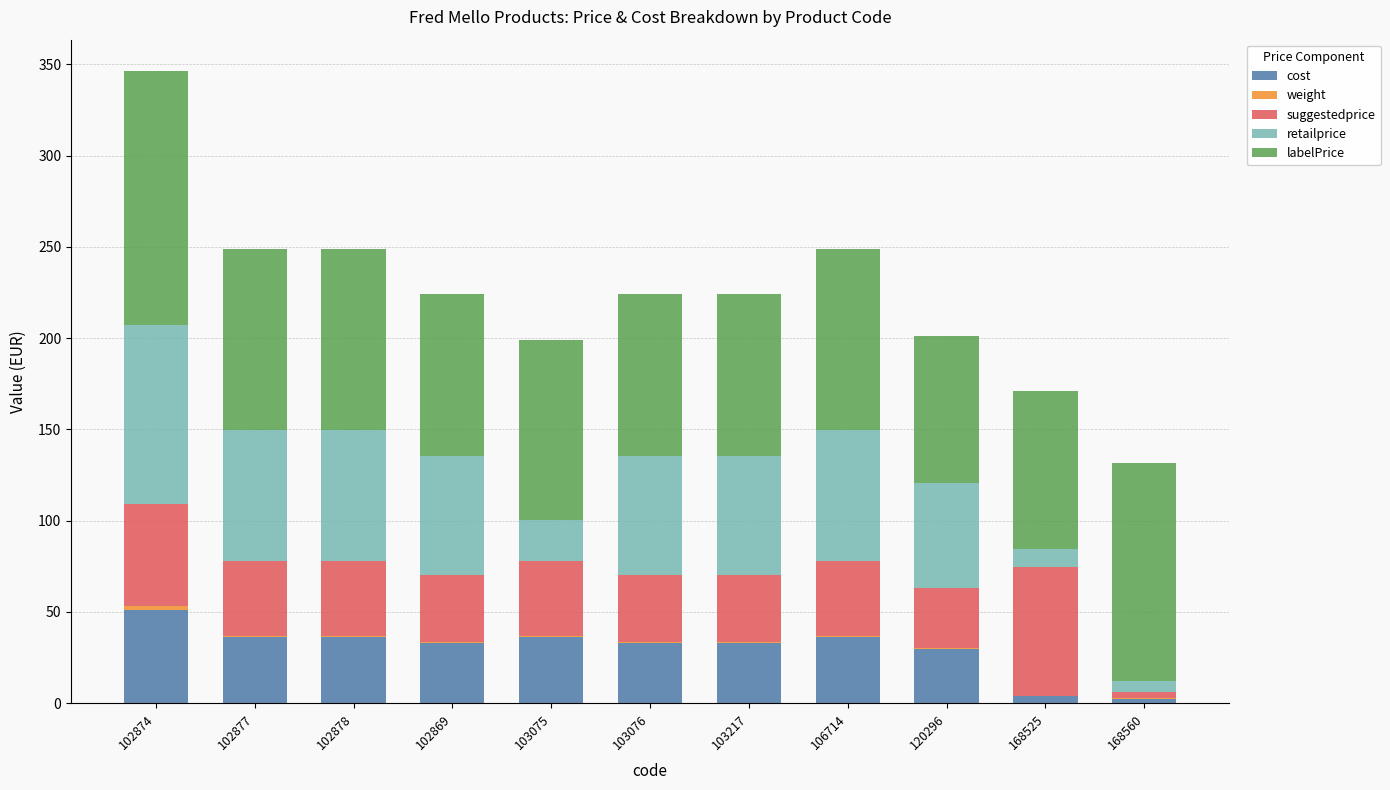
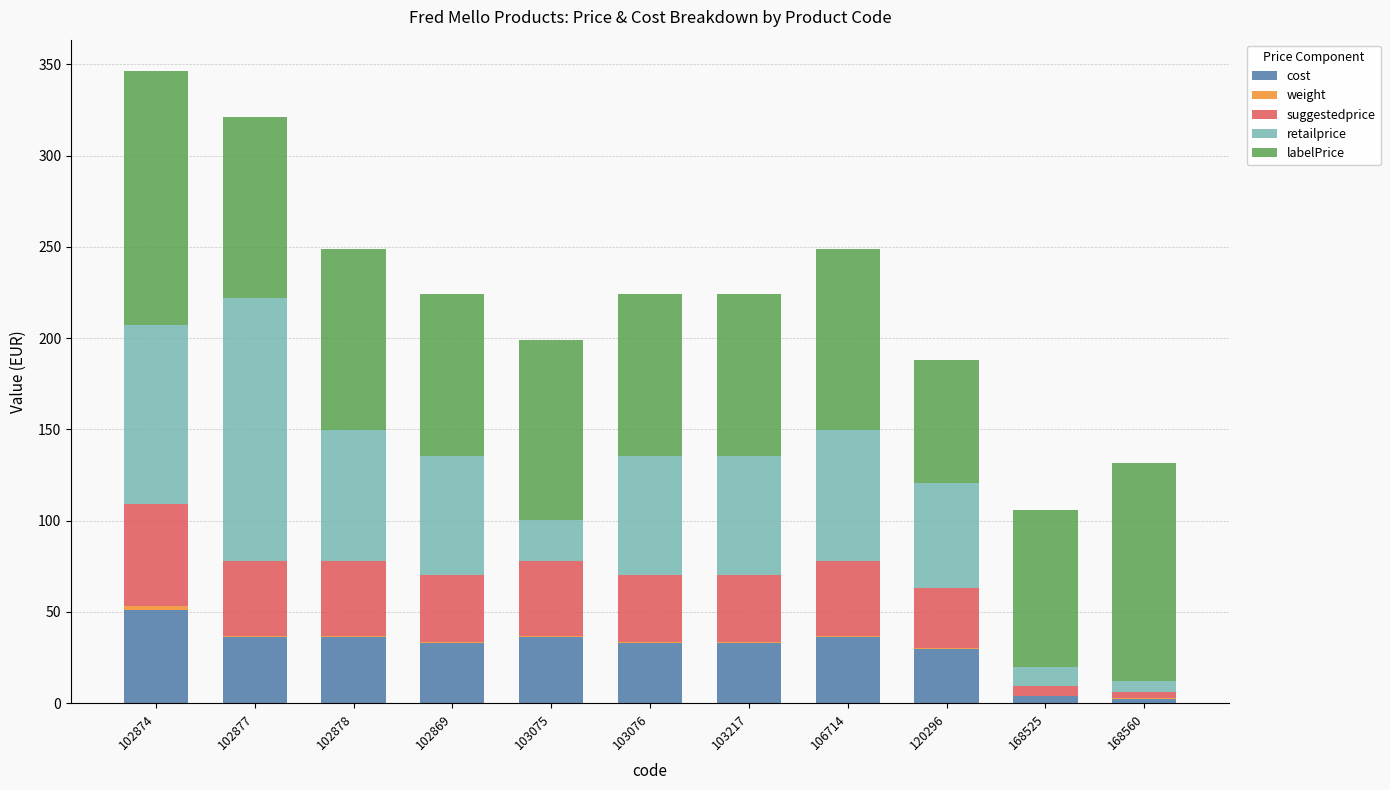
  {
    "cost": {
      "102874": 51,
      "102877": 37,
      "102878": 37,
      "102869": 33,
      "103075": 37,
      "103076": 33,
      "103217": 33,
      "106714": 37,
      "120296": 30,
      "168525": 4,
      "168560": 3
    },
    "weight": {
      "102874": 2
    },
    "suggestedprice": {
      "102874": 56,
      "102877": 41,
      "102878": 41,
      "102869": 37,
      "103075": 41,
      "103076": 37,
      "103217": 37,
      "106714": 41,
      "120296": 33,
-     "168525": 70,
+     "168525": 6,
      "168560": 4
    },
    "retailprice": {
      "102874": 98,
-     "102877": 72,
+     "102877": 144,
      "102878": 72,
      "102869": 65,
      "103075": 22,
      "103076": 65,
      "103217": 65,
      "106714": 72,
      "120296": 58,
      "168525": 10,
      "168560": 6
    },
    "labelPrice": {
      "102874": 139,
      "102877": 99,
      "102878": 99,
      "102869": 89,
      "103075": 99,
      "103076": 89,
      "103217": 89,
      "106714": 99,
-     "120296": 80,
+     "120296": 67,
      "168525": 86,
      "168560": 119
    }
  }
